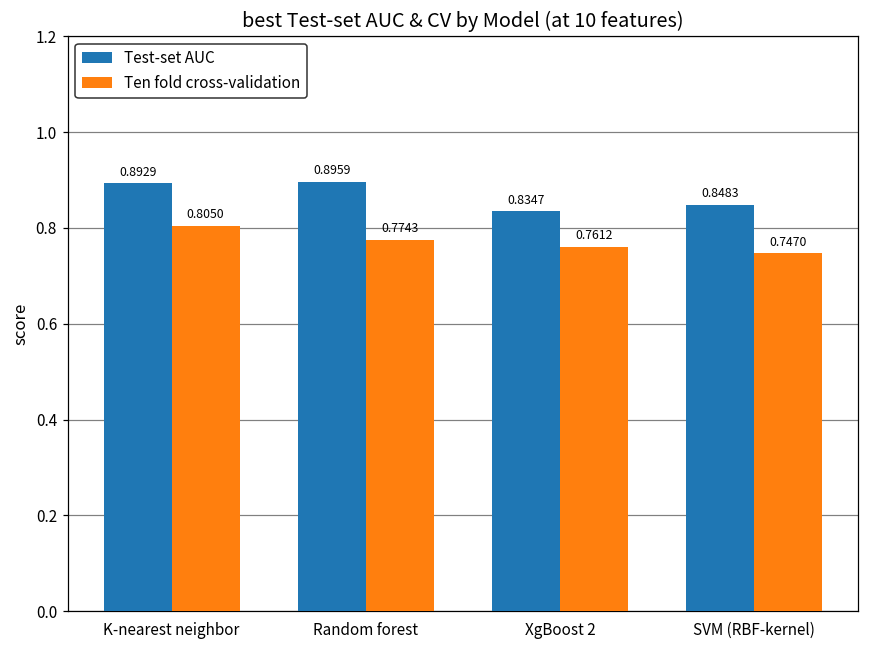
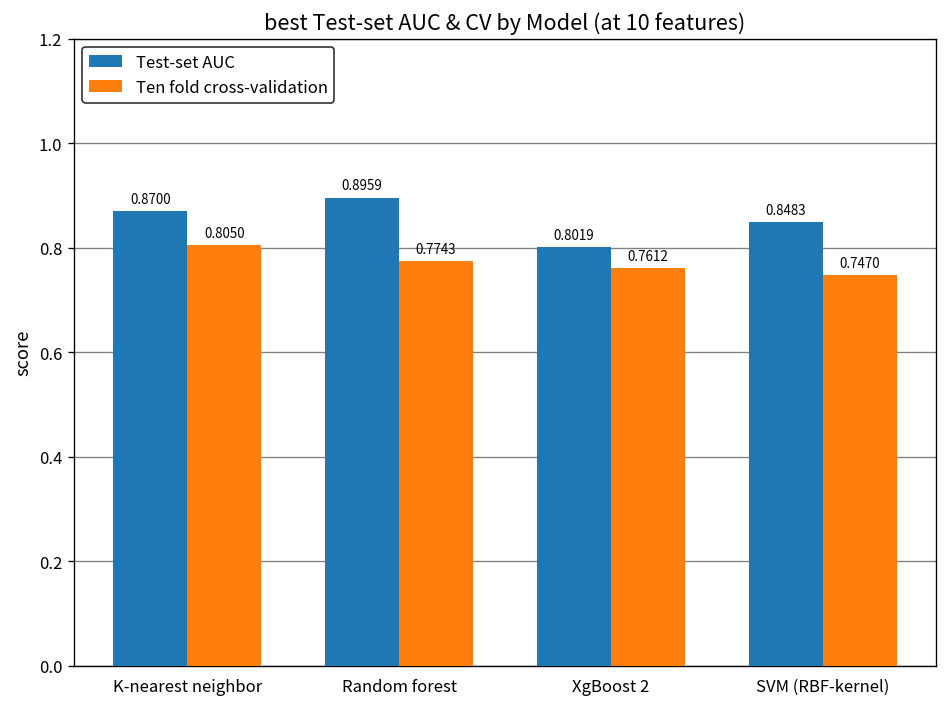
  {
    "Test-set AUC": {
-     "K-nearest neighbor": 0.8929,
+     "K-nearest neighbor": 0.8700,
      "Random forest": 0.8959,
-     "XgBoost 2": 0.8347,
+     "XgBoost 2": 0.8019,
      "SVM (RBF-kernel)": 0.8483
    },
    "Ten fold cross-validation": {
      "K-nearest neighbor": 0.8050,
      "Random forest": 0.7743,
      "XgBoost 2": 0.7612,
      "SVM (RBF-kernel)": 0.7470
    }
  }
